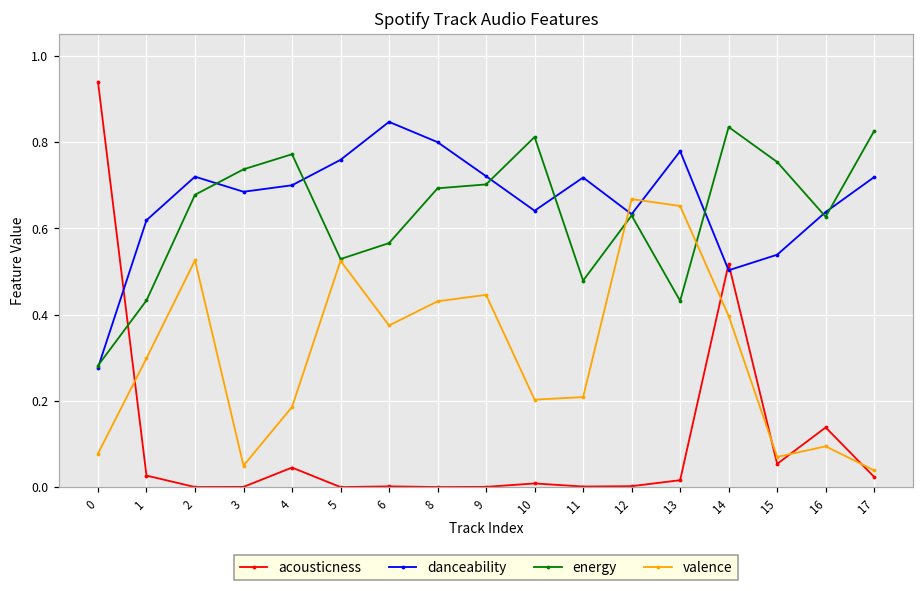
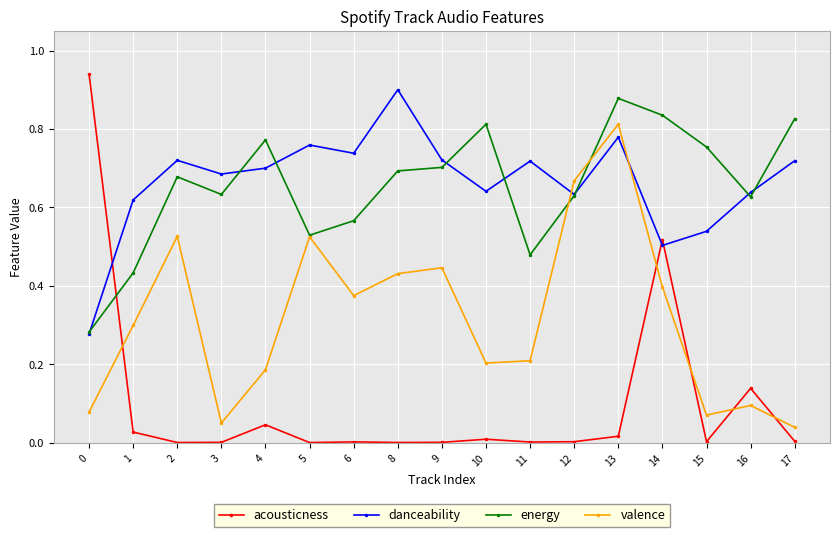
  {
    "acousticness": {
      "0": 0.94,
      "1": 0.03,
      "2": 0.00,
      "3": 0.00,
      "4": 0.05,
      "5": 0.00,
      "6": 0.00,
      "8": 0.00,
      "9": 0.00,
      "10": 0.01,
      "11": 0.00,
      "12": 0.00,
      "13": 0.02,
      "14": 0.52,
-     "15": 0.05,
+     "15": 0.00,
      "16": 0.14,
-     "17": 0.02
+     "17": 0.00
    },
    "danceability": {
      "1": 0.62,
      "2": 0.72,
      "3": 0.69,
      "4": 0.70,
      "5": 0.76,
-     "6": 0.85,
-     "8": 0.8,
+     "6": 0.74,
+     "8": 0.9,
      "9": 0.72,
      "10": 0.64,
      "11": 0.72,
      "13": 0.78,
      "14": 0.50,
      "15": 0.54,
      "16": 0.64,
      "17": 0.72
    },
    "energy": {
      "1": 0.43,
      "2": 0.68,
-     "3": 0.74,
+     "3": 0.63,
      "4": 0.77,
      "6": 0.57,
      "8": 0.69,
      "9": 0.70,
      "10": 0.81,
      "11": 0.48,
-     "13": 0.43,
+     "13": 0.88,
      "14": 0.84,
      "15": 0.75,
      "16": 0.63,
      "17": 0.83
    },
    "valence": {
      "0": 0.08,
      "1": 0.30,
      "2": 0.53,
      "3": 0.05,
      "4": 0.19,
      "6": 0.38,
      "8": 0.43,
      "9": 0.45,
      "10": 0.20,
      "11": 0.21,
      "12": 0.67,
-     "13": 0.65,
+     "13": 0.81,
      "14": 0.40,
      "15": 0.07,
      "16": 0.09,
      "17": 0.04
    }
  }
